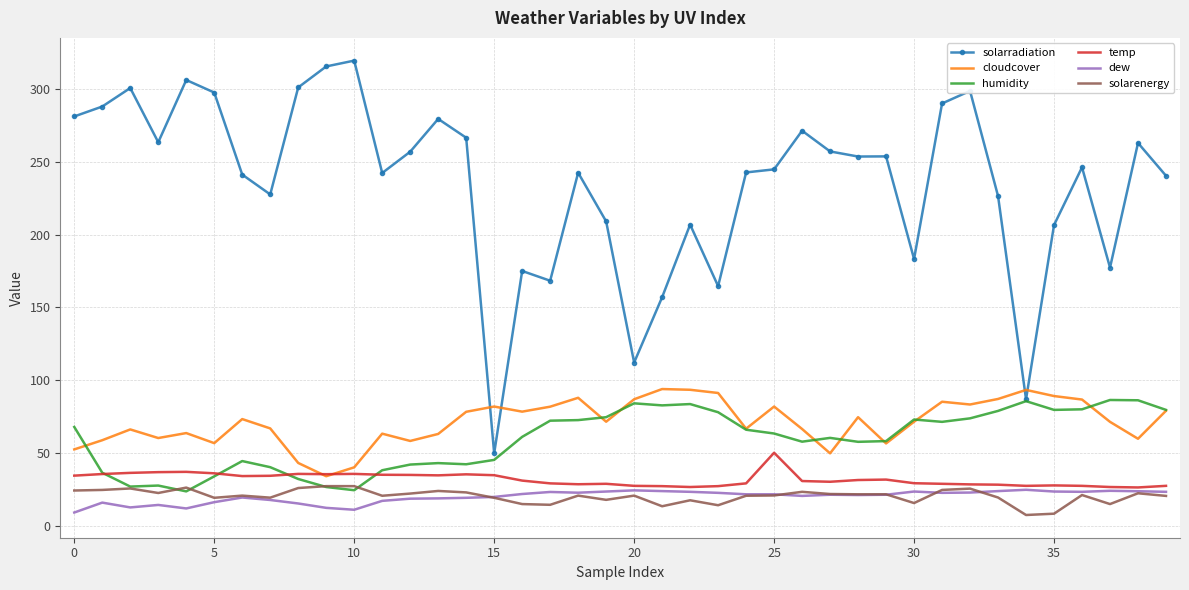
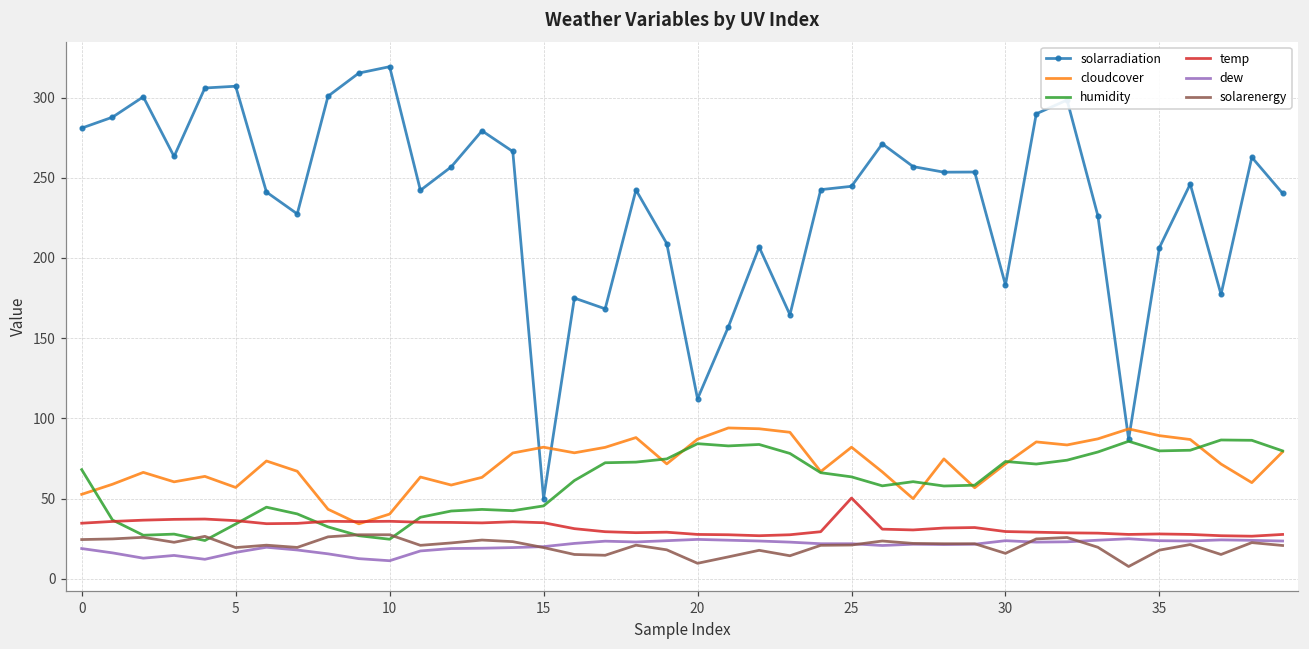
  {
    "solarradiation": {
      "0": 281,
-     "5": 297,
+     "5": 307,
      "10": 319,
      "15": 50,
      "20": 112,
      "25": 245,
      "30": 183,
      "35": 207
    },
    "cloudcover": {
      "0": 53,
      "5": 57,
      "10": 40,
      "15": 82,
      "20": 87,
      "25": 82,
      "35": 89
    },
    "humidity": {
      "0": 68,
      "5": 34,
      "10": 25,
      "15": 45,
      "20": 84,
      "25": 64,
      "35": 80
    },
    "temp": {
      "0": 35,
      "5": 36,
      "10": 36,
      "15": 35,
      "20": 28,
      "25": 50,
      "30": 29,
      "35": 28
    },
    "dew": {
-     "0": 9,
+     "0": 19,
      "5": 16,
      "10": 11,
      "20": 25,
      "30": 24,
      "35": 24
    },
    "solarenergy": {
      "0": 24,
      "5": 19,
      "10": 27,
-     "20": 21,
+     "20": 10,
      "30": 16,
-     "35": 9
+     "35": 18
    }
  }
